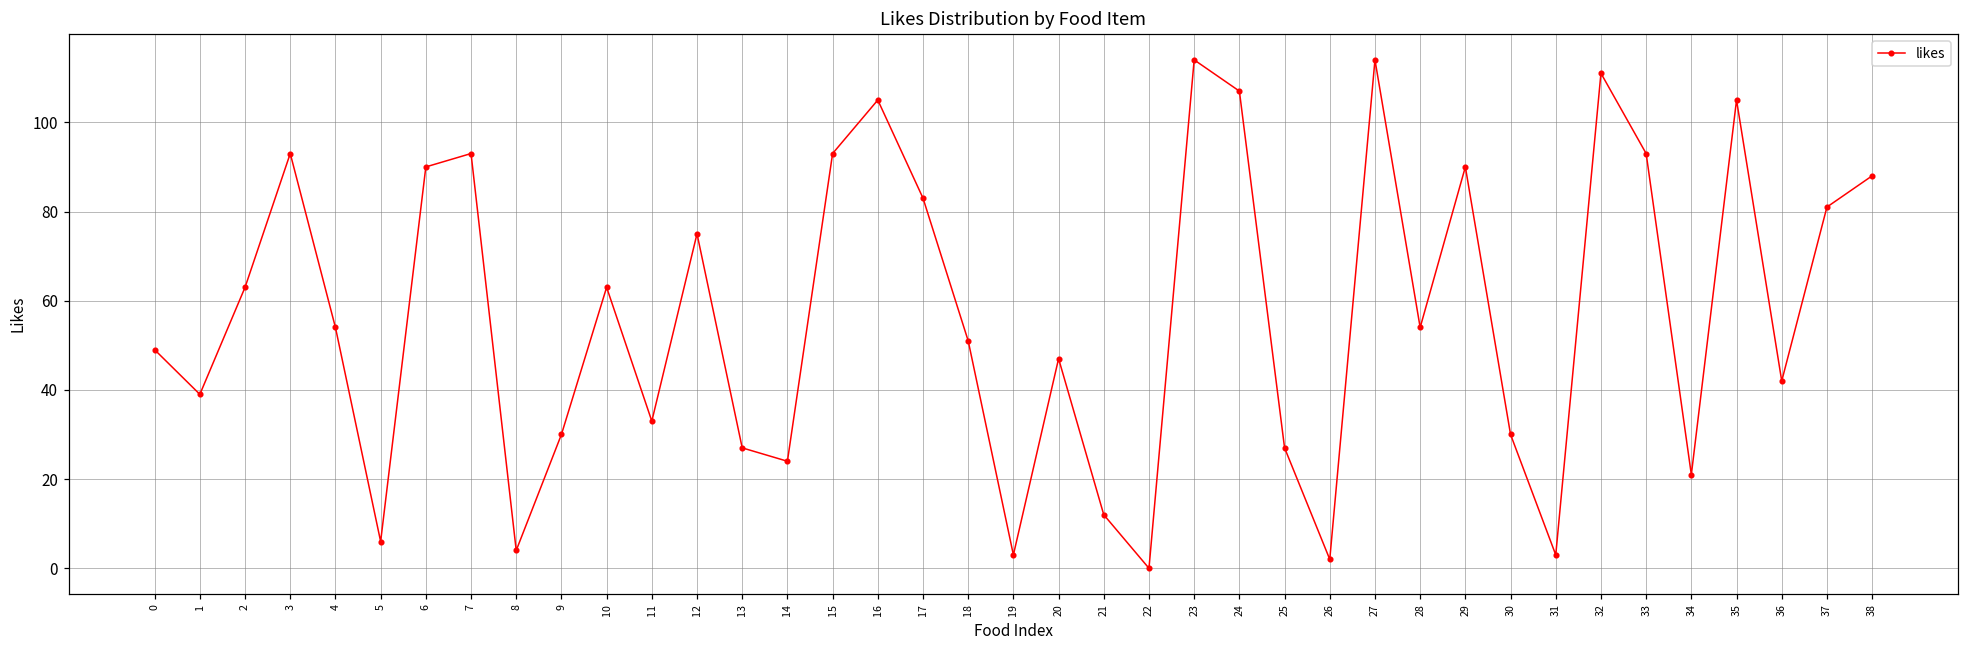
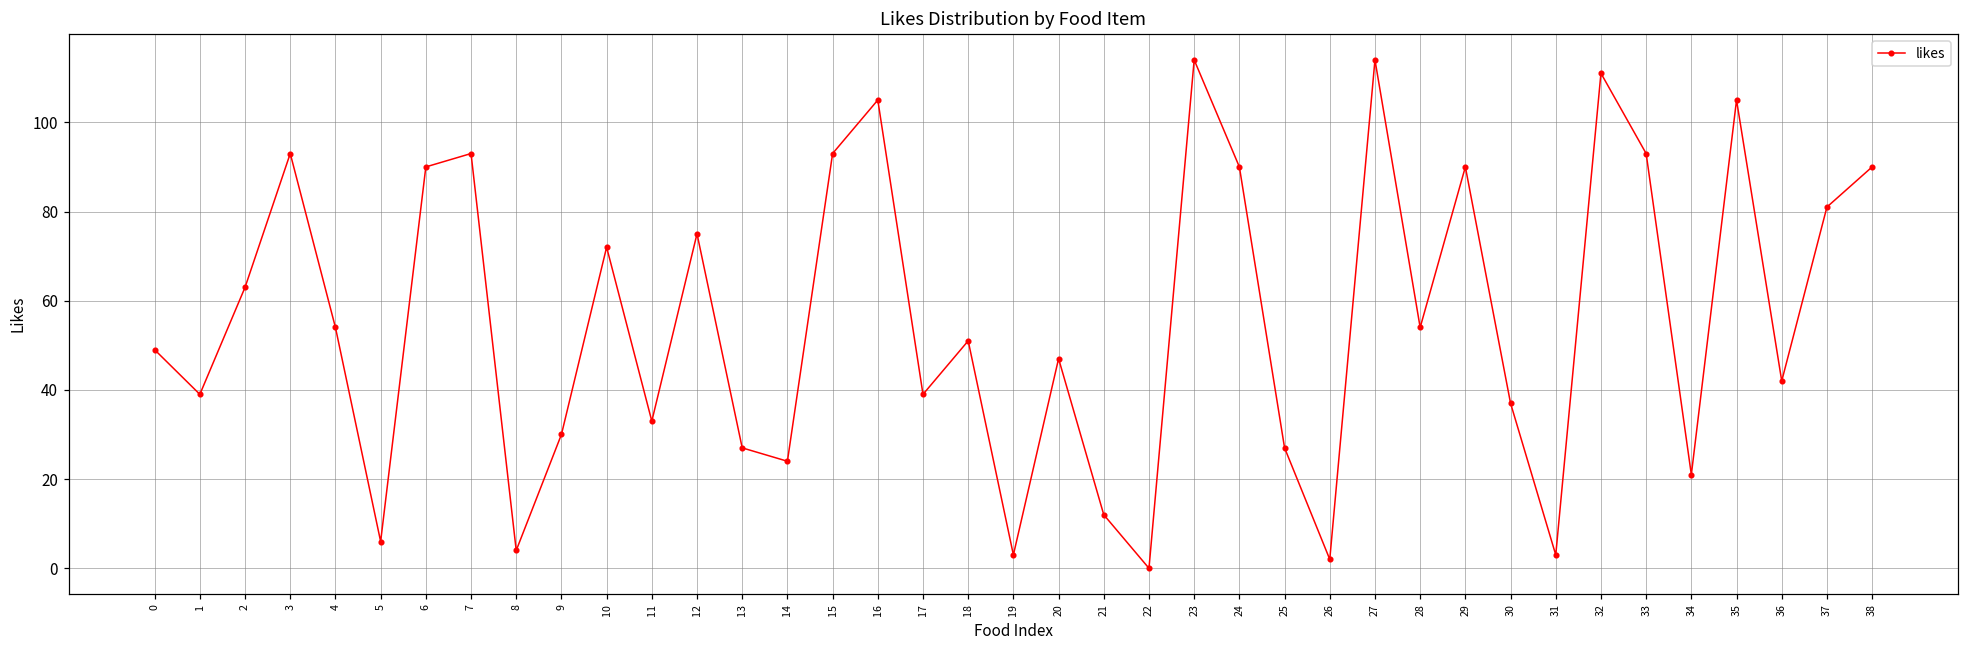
  {
    "0": 49,
    "1": 39,
    "2": 63,
    "3": 93,
    "4": 54,
    "5": 6,
    "6": 90,
    "7": 93,
    "8": 4,
    "9": 30,
-   "10": 63,
+   "10": 72,
    "11": 33,
    "12": 75,
    "13": 27,
    "14": 24,
    "15": 93,
    "16": 105,
-   "17": 83,
+   "17": 39,
    "18": 51,
    "19": 3,
    "20": 47,
    "21": 12,
    "22": 0,
    "23": 114,
-   "24": 107,
+   "24": 90,
    "25": 27,
    "26": 2,
    "27": 114,
    "28": 54,
    "29": 90,
-   "30": 30,
+   "30": 37,
    "31": 3,
    "32": 111,
    "33": 93,
    "34": 21,
    "35": 105,
    "36": 42,
    "37": 81,
-   "38": 88
+   "38": 90
  }
